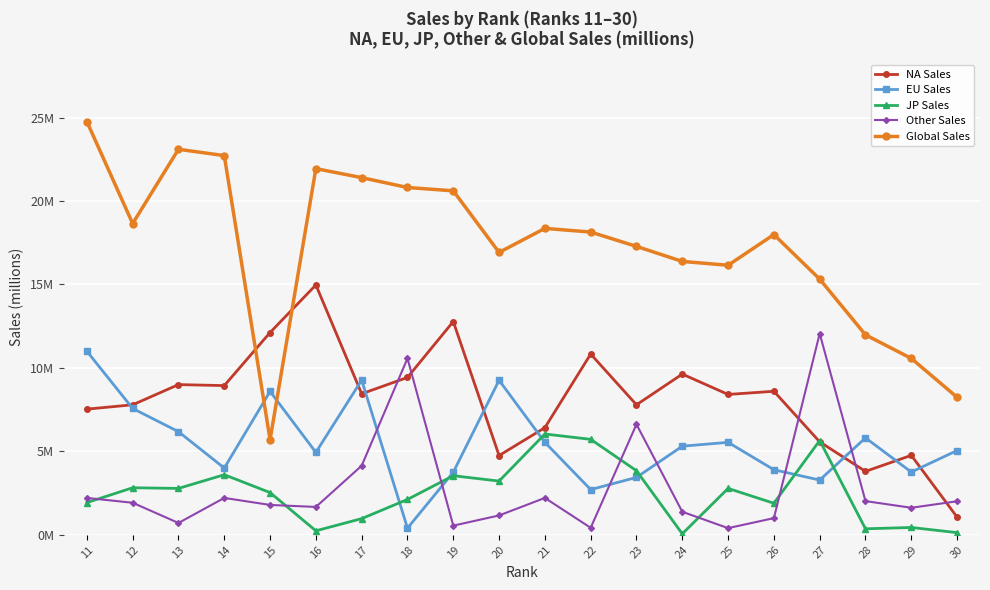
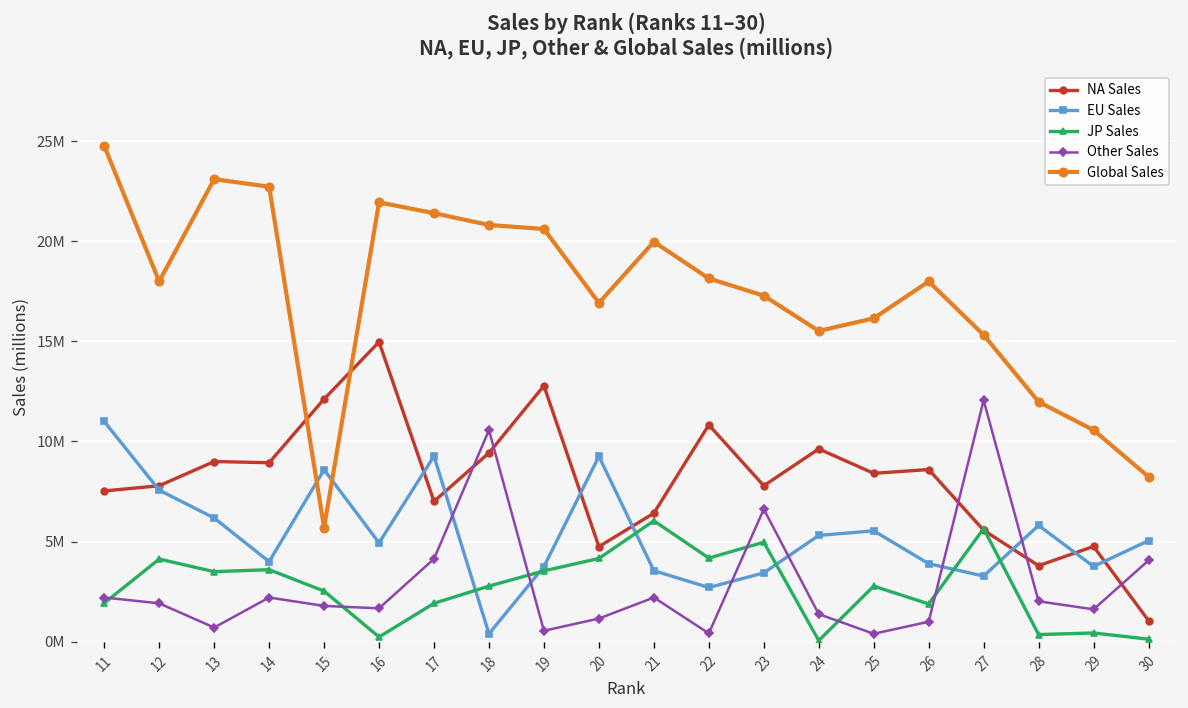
  {
    "NA Sales": {
      "11": 7500000,
      "12": 7800000,
      "13": 9000000,
      "14": 8900000,
      "15": 12100000,
      "16": 15000000,
-     "17": 8500000,
+     "17": 7000000,
      "18": 9400000,
      "19": 12800000,
      "20": 4800000,
      "21": 6400000,
      "22": 10800000,
      "23": 7800000,
      "24": 9600000,
      "25": 8400000,
      "26": 8600000,
      "28": 3800000,
      "29": 4800000,
      "30": 1100000
    },
    "EU Sales": {
      "11": 11000000,
      "12": 7600000,
      "13": 6200000,
      "14": 4000000,
      "15": 8600000,
      "16": 4900000,
      "17": 9300000,
      "18": 400000,
      "19": 3800000,
      "20": 9300000,
-     "21": 5500000,
+     "21": 3600000,
      "22": 2700000,
      "23": 3400000,
      "24": 5300000,
      "25": 5500000,
      "26": 3900000,
      "27": 3300000,
      "28": 5800000,
      "29": 3800000,
      "30": 5100000
    },
    "JP Sales": {
      "11": 1900000,
-     "12": 2800000,
-     "13": 2800000,
+     "12": 4100000,
+     "13": 3500000,
      "14": 3600000,
      "15": 2500000,
      "16": 200000,
-     "17": 1000000,
-     "18": 2100000,
+     "17": 1900000,
+     "18": 2800000,
      "19": 3500000,
-     "20": 3200000,
+     "20": 4200000,
      "21": 6000000,
-     "22": 5700000,
-     "23": 3800000,
+     "22": 4200000,
+     "23": 5000000,
      "24": 100000,
      "25": 2800000,
      "26": 1900000,
      "28": 400000,
      "29": 400000,
      "30": 100000
    },
    "Other Sales": {
      "11": 2200000,
      "12": 1900000,
      "13": 700000,
      "14": 2200000,
      "15": 1800000,
      "16": 1700000,
      "17": 4100000,
      "18": 10600000,
      "19": 600000,
      "20": 1200000,
      "21": 2200000,
      "22": 400000,
      "23": 6600000,
      "24": 1400000,
      "25": 400000,
      "26": 1000000,
      "27": 12100000,
      "28": 2000000,
      "29": 1600000,
-     "30": 2000000
+     "30": 4100000
    },
    "Global Sales": {
      "11": 24800000,
-     "12": 18700000,
+     "12": 18000000,
      "13": 23100000,
      "14": 22700000,
      "15": 5700000,
      "16": 21900000,
      "17": 21400000,
      "18": 20800000,
      "19": 20600000,
      "20": 16900000,
-     "21": 18400000,
+     "21": 20000000,
      "22": 18100000,
      "23": 17300000,
-     "24": 16400000,
+     "24": 15500000,
      "25": 16100000,
      "26": 18000000,
      "27": 15300000,
      "28": 12000000,
      "29": 10600000,
      "30": 8200000
    }
  }
